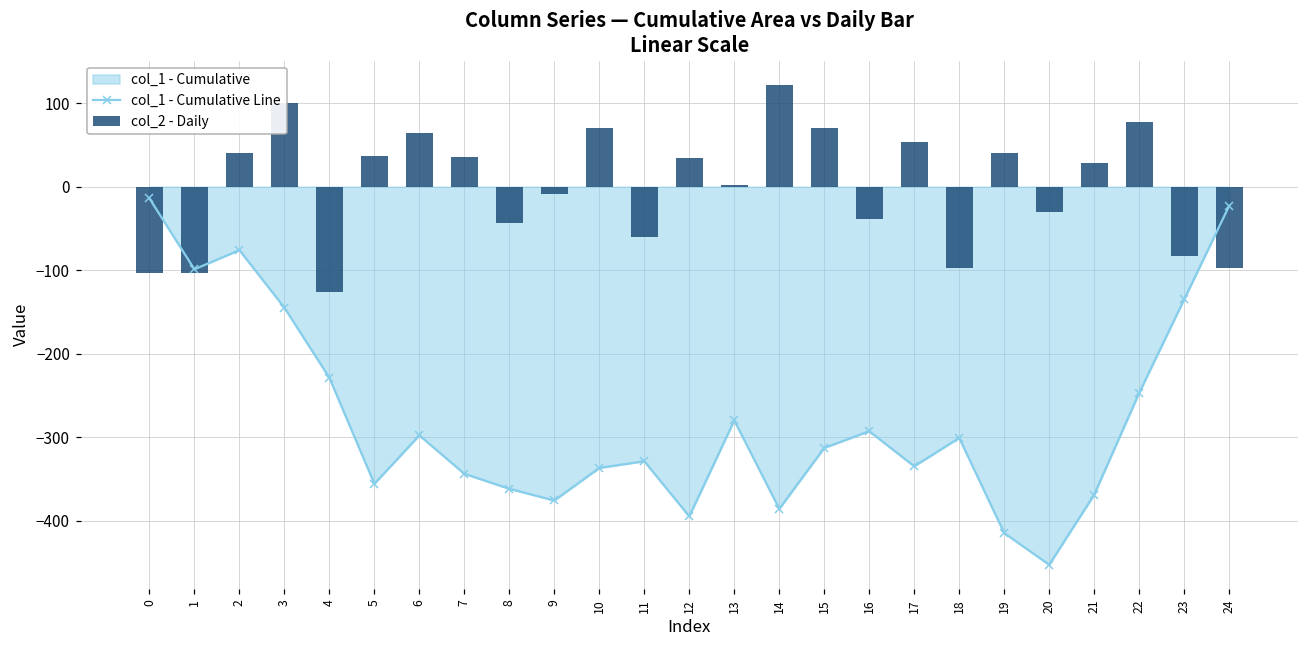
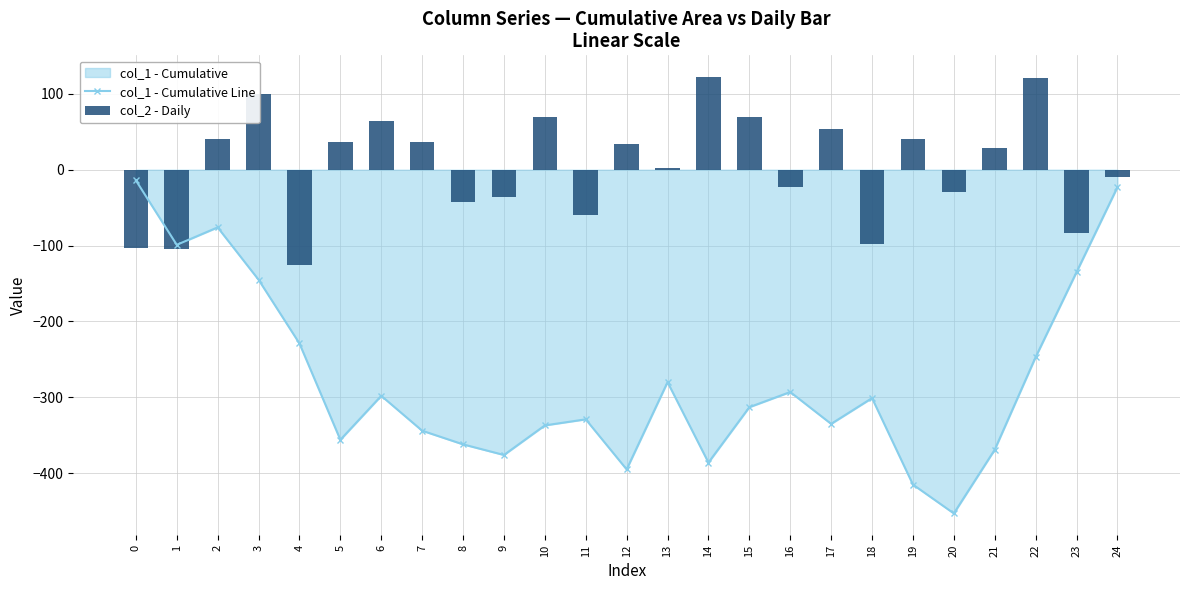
  {
    "col_2 - Daily": {
      "0": -100,
      "1": -100,
      "2": 40,
      "4": -130,
      "5": 40,
      "6": 60,
      "7": 40,
      "8": -40,
-     "9": -10,
+     "9": -40,
      "10": 70,
      "11": -60,
      "12": 30,
      "14": 120,
      "15": 70,
-     "16": -40,
+     "16": -20,
      "17": 50,
      "18": -100,
      "19": 40,
      "20": -30,
      "21": 30,
-     "22": 80,
+     "22": 120,
      "23": -80,
-     "24": -100
+     "24": -10
    }
  }
